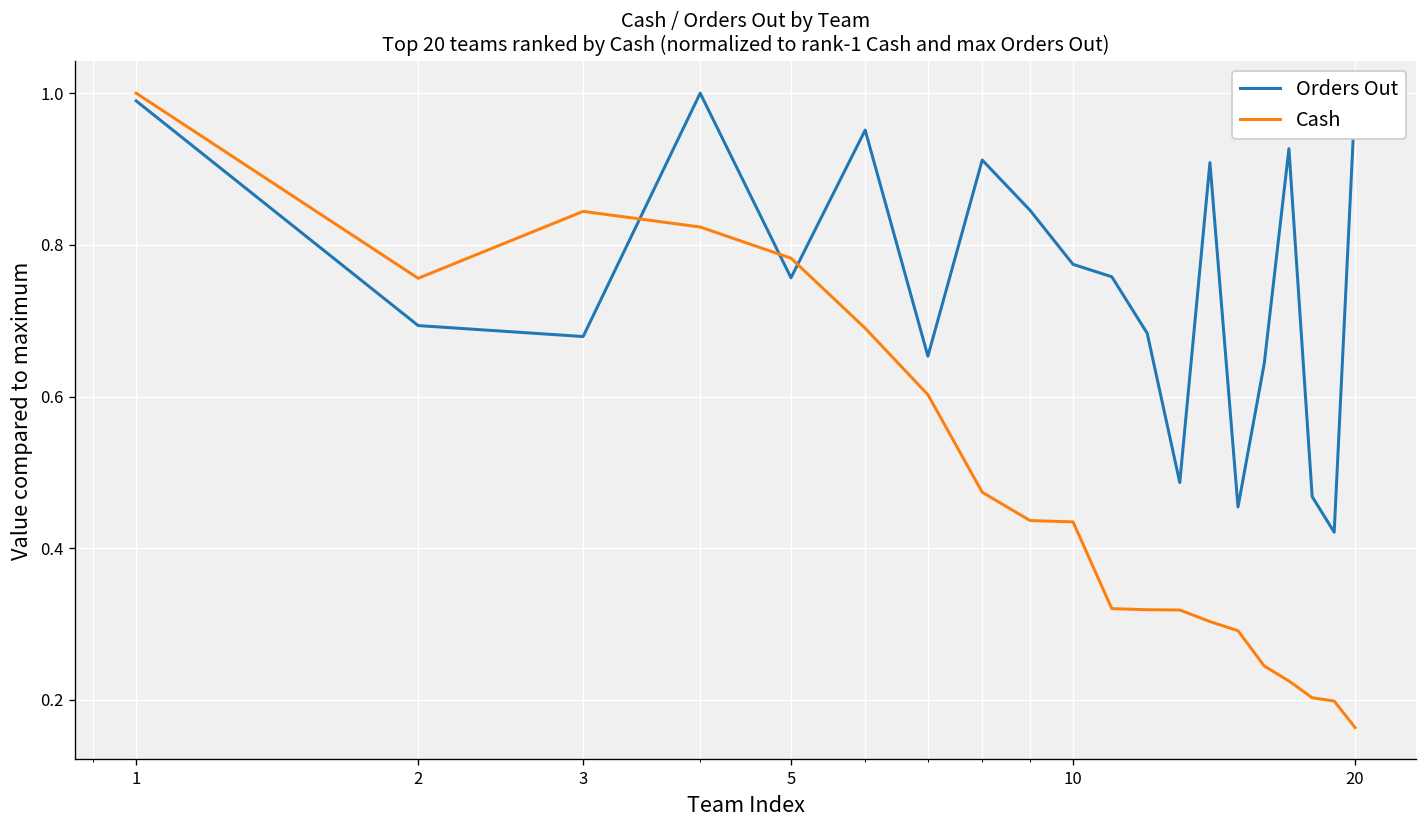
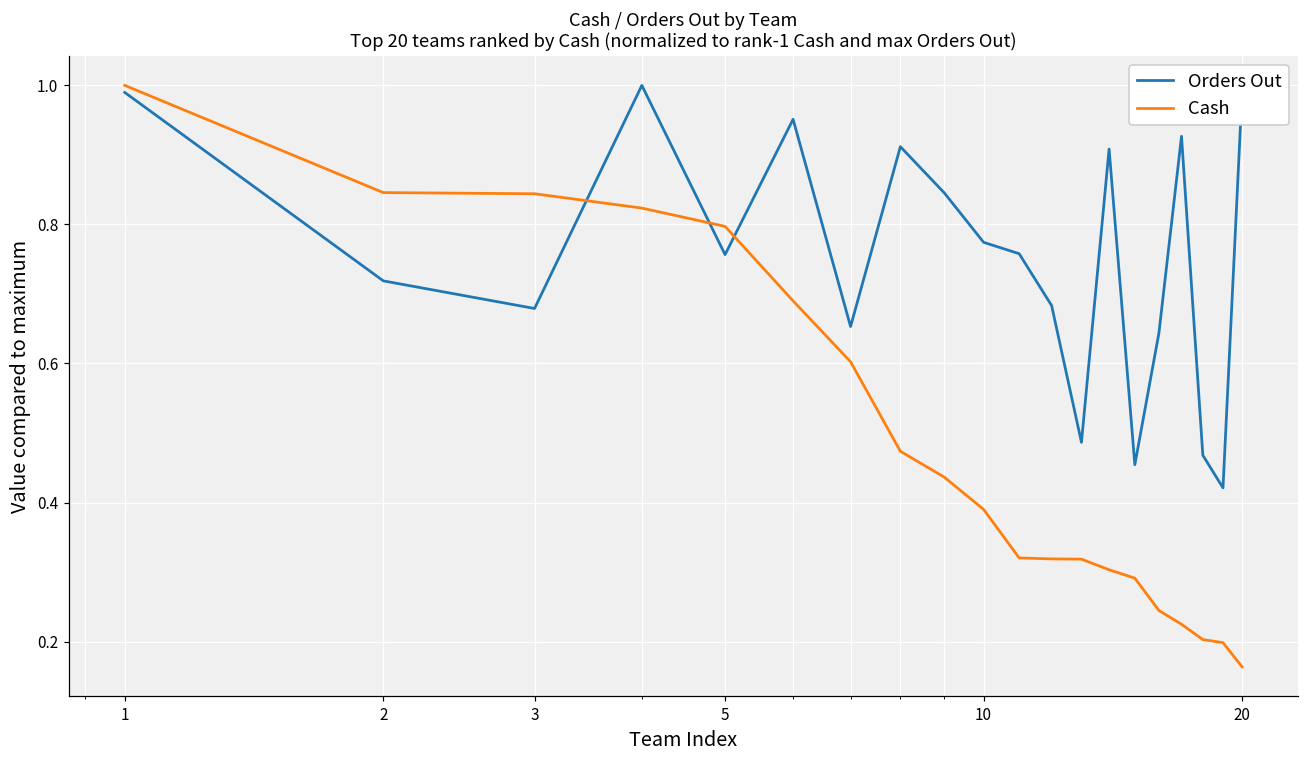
  {
    "Orders Out": {
      "1": 0.99,
-     "2": 0.69,
+     "2": 0.72,
      "3": 0.68,
      "5": 0.76,
      "10": 0.77
    },
    "Cash": {
      "1": 1.00,
-     "2": 0.76,
+     "2": 0.85,
      "3": 0.84,
-     "5": 0.78,
-     "10": 0.43,
+     "5": 0.80,
+     "10": 0.39,
      "20": 0.16
    }
  }
